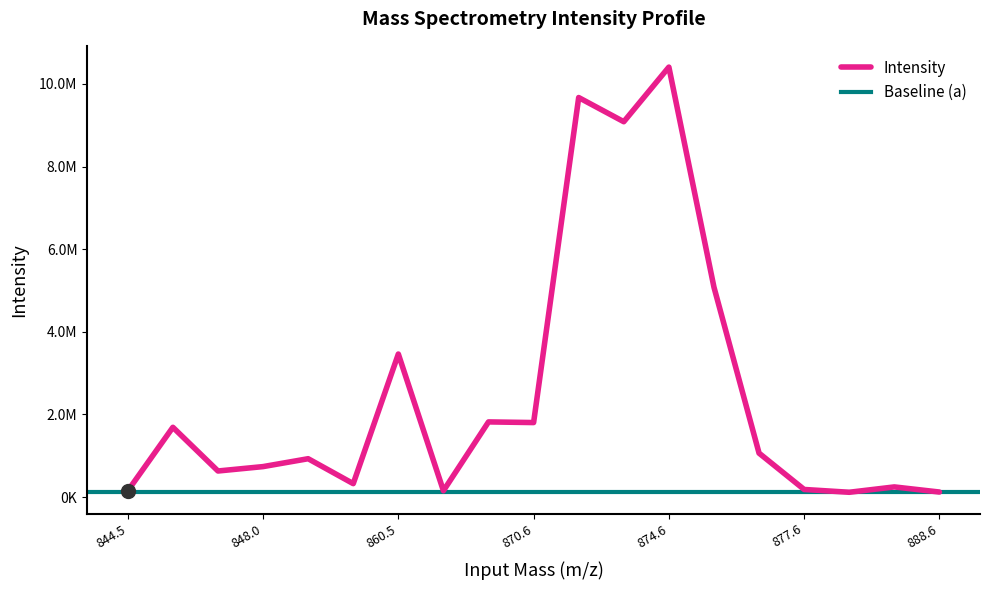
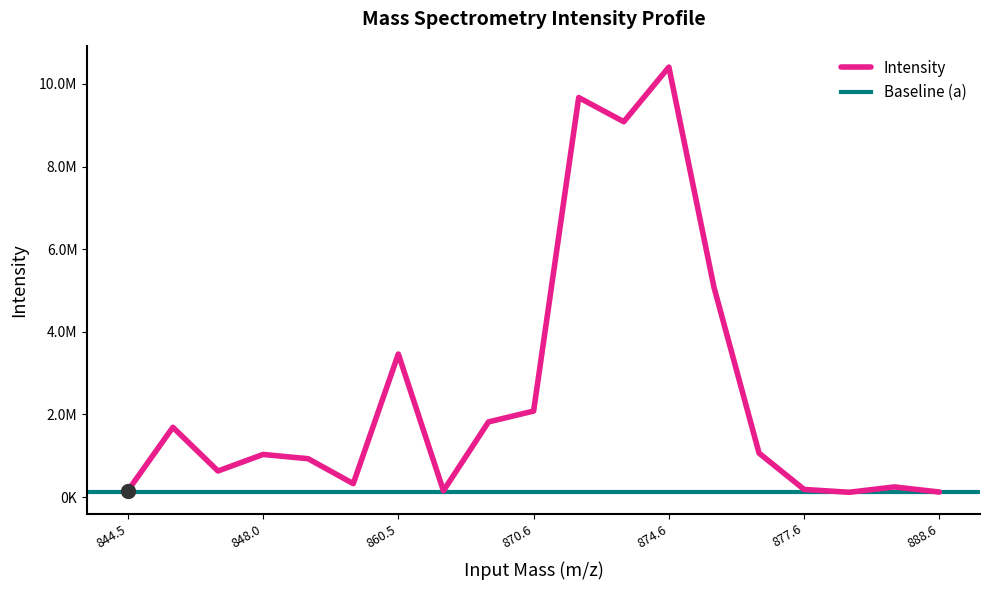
  {
    "Intensity": {
-     "848.0": 700000,
+     "848.0": 1000000,
      "860.5": 3500000,
-     "870.6": 1800000,
+     "870.6": 2100000,
      "874.6": 10400000,
      "877.6": 200000,
      "888.6": 100000
    }
  }
